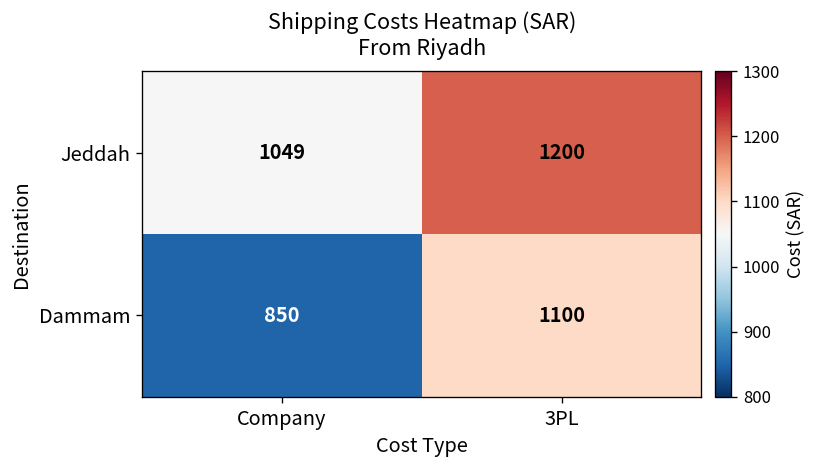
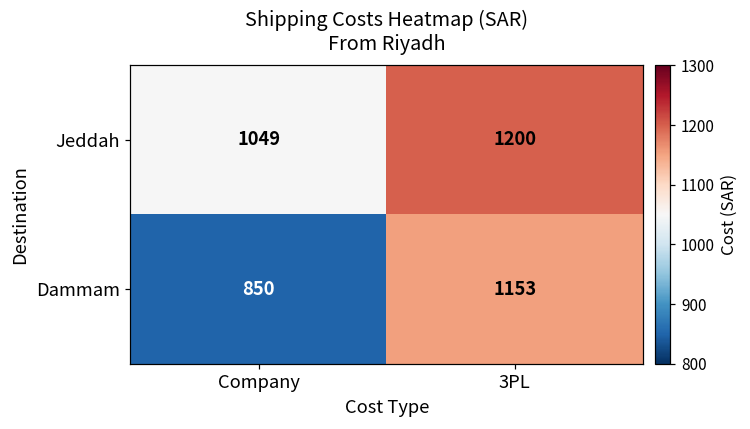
  {
    "Jeddah": {
      "Company": 1049,
      "3PL": 1200
    },
    "Dammam": {
      "Company": 850,
-     "3PL": 1100
+     "3PL": 1153
    }
  }
